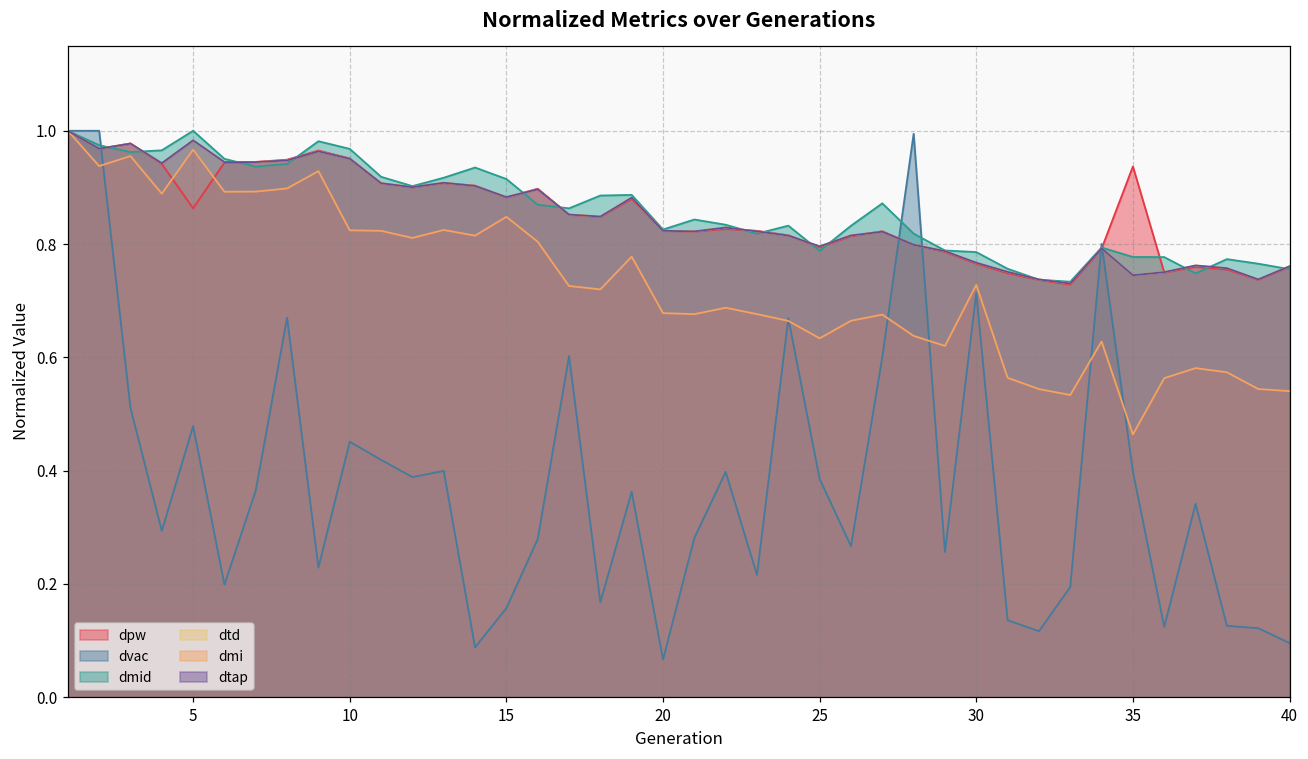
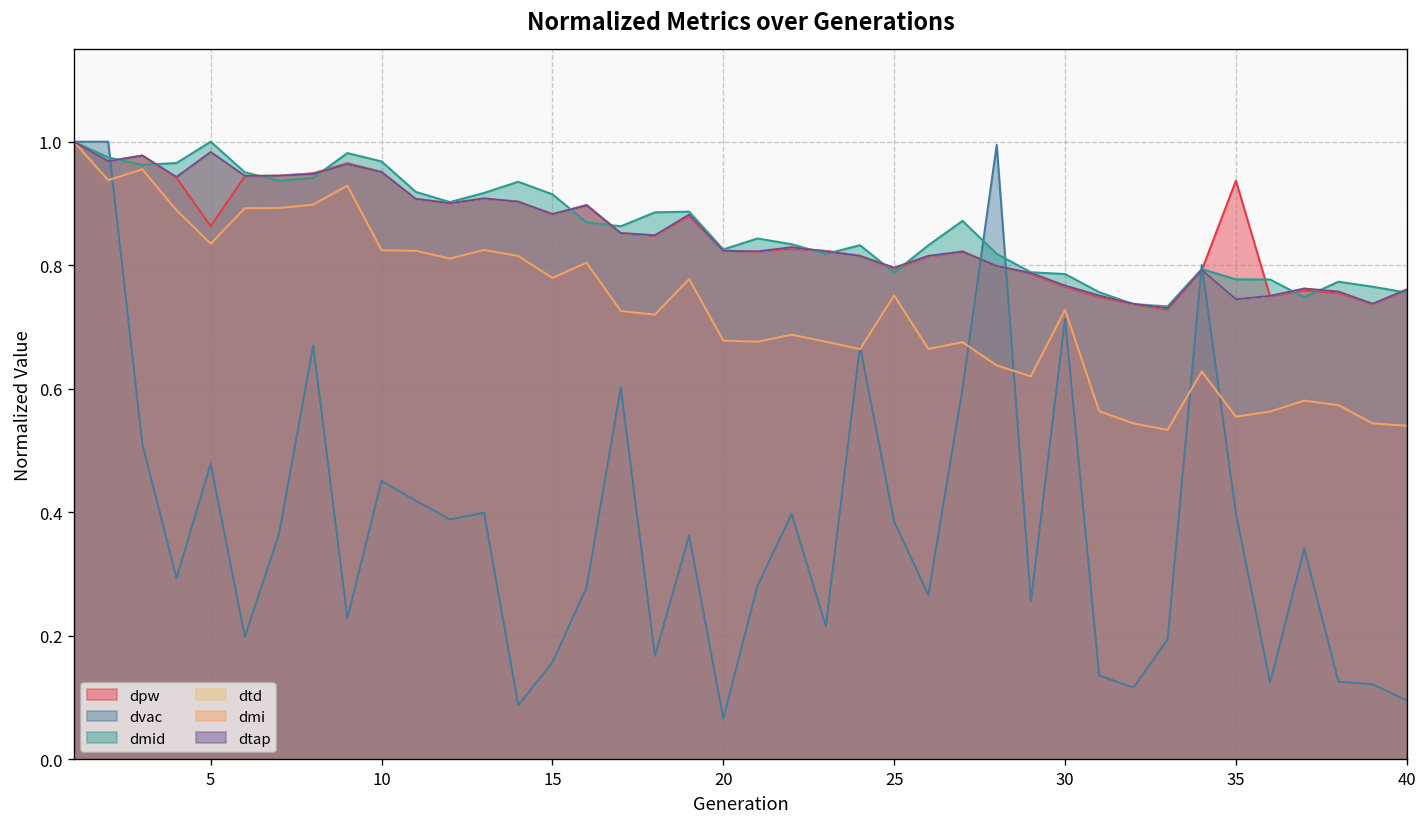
  {
    "dpw": {
      "5": 0.86,
      "35": 0.94
    },
    "dmi": {
-     "5": 0.97,
+     "5": 0.83,
      "10": 0.82,
-     "15": 0.85,
+     "15": 0.78,
      "20": 0.68,
-     "25": 0.63,
+     "25": 0.75,
      "30": 0.73,
-     "35": 0.46,
+     "35": 0.55,
      "40": 0.54
    }
  }
